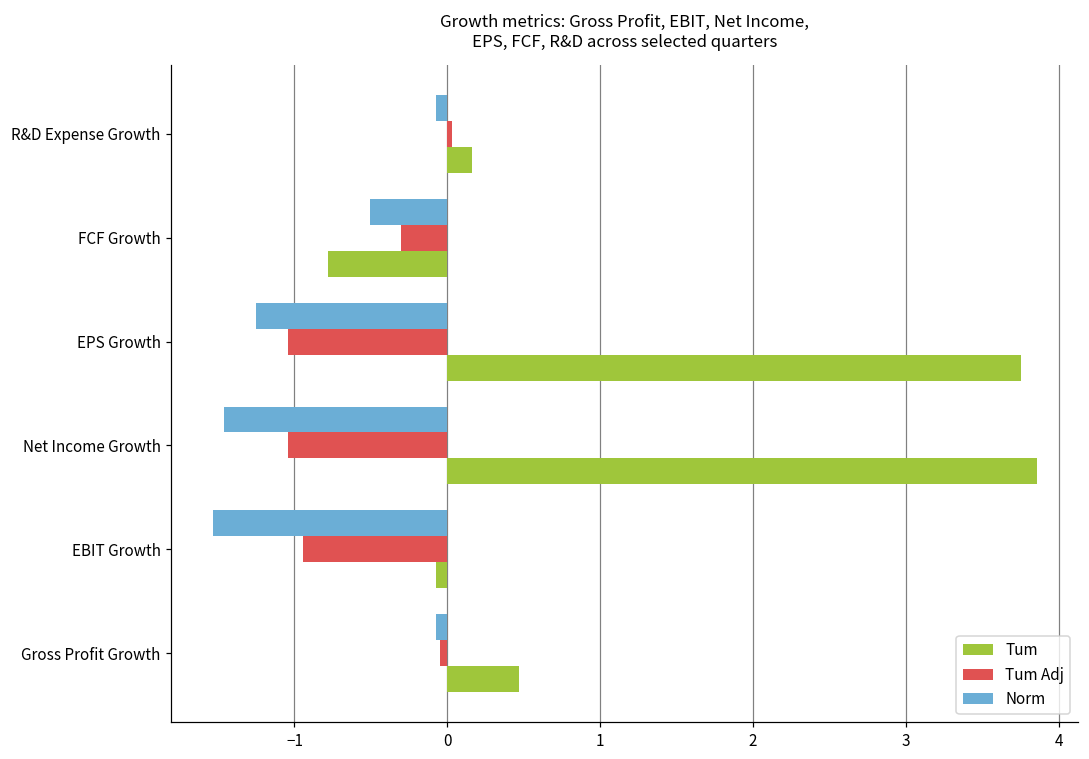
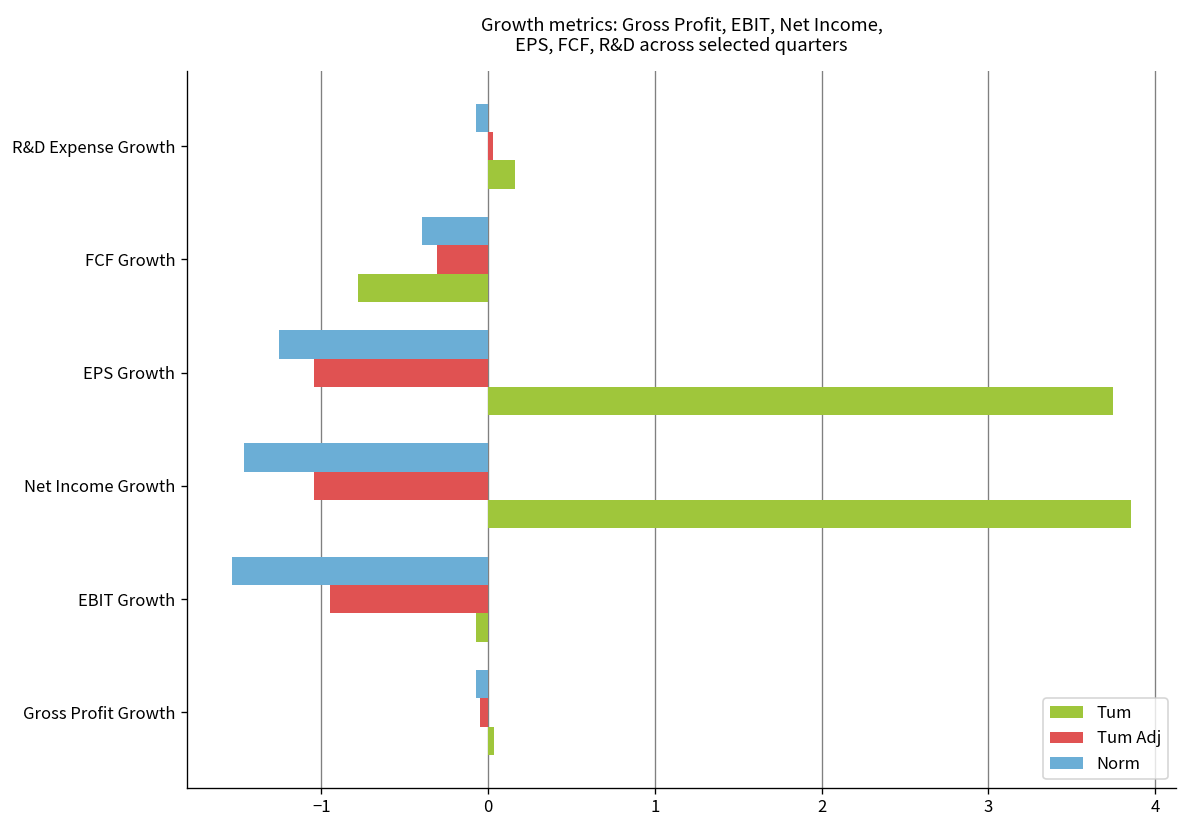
  {
    "Tum": {
      "R&D Expense Growth": 0.16,
      "FCF Growth": -0.78,
      "EPS Growth": 3.75,
      "Net Income Growth": 3.86,
      "EBIT Growth": -0.07,
-     "Gross Profit Growth": 0.47
+     "Gross Profit Growth": 0.04
    },
    "Tum Adj": {
      "R&D Expense Growth": 0.03,
      "FCF Growth": -0.30,
      "EPS Growth": -1.04,
      "Net Income Growth": -1.05,
      "EBIT Growth": -0.94,
      "Gross Profit Growth": -0.05
    },
    "Norm": {
      "R&D Expense Growth": -0.07,
-     "FCF Growth": -0.50,
+     "FCF Growth": -0.40,
      "EPS Growth": -1.25,
      "Net Income Growth": -1.46,
      "EBIT Growth": -1.54,
      "Gross Profit Growth": -0.07
    }
  }
